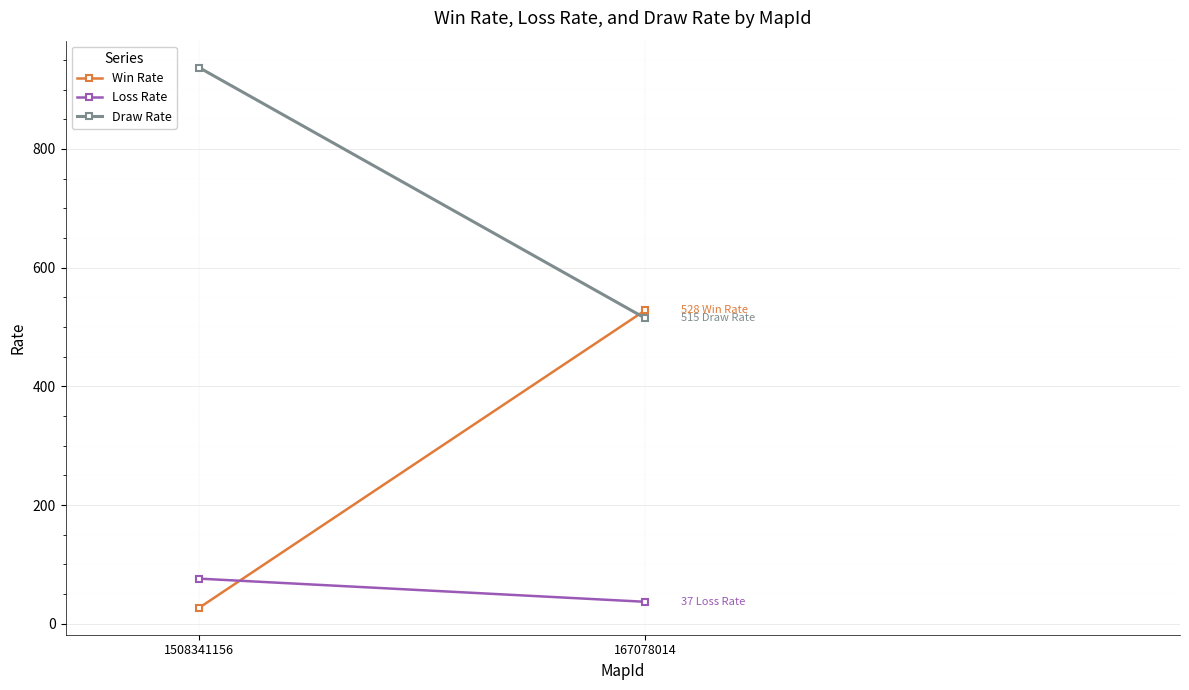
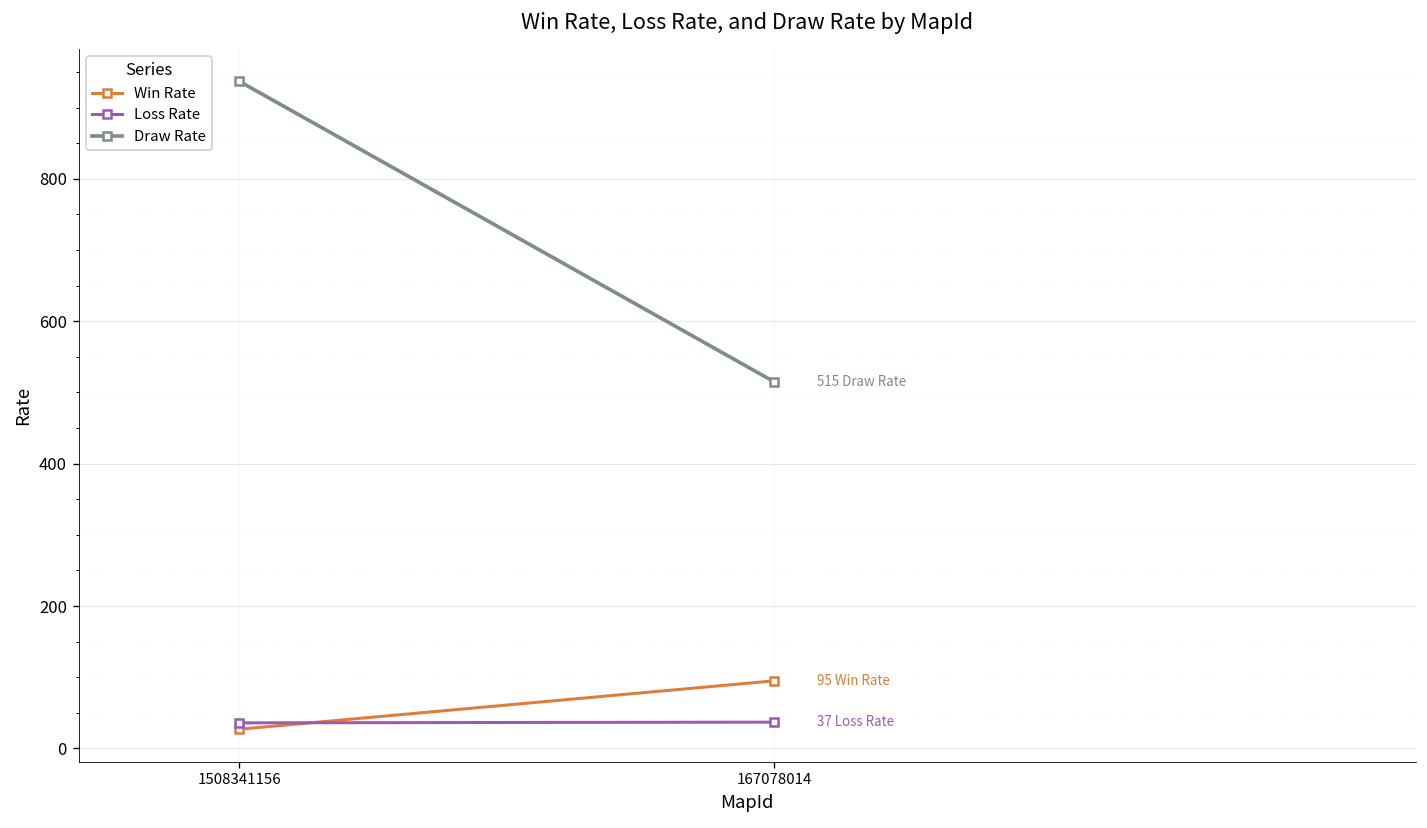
  {
    "Win Rate": {
-     "167078014": 528
+     "167078014": 95
    },
    "Loss Rate": {
-     "1508341156": 80,
+     "1508341156": 40,
      "167078014": 40
    },
    "Draw Rate": {
      "1508341156": 940,
      "167078014": 520
    }
  }
